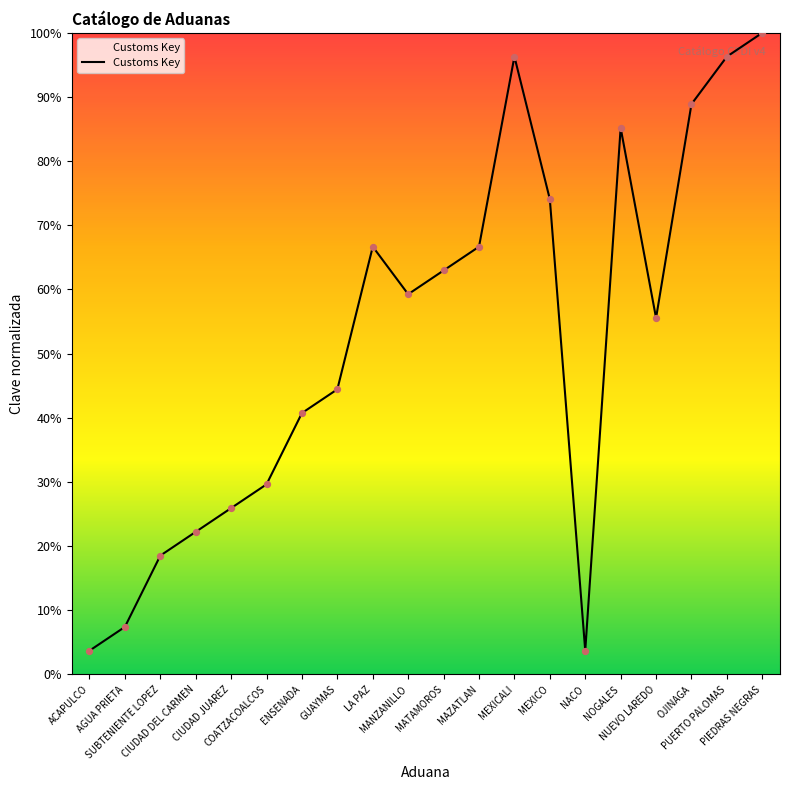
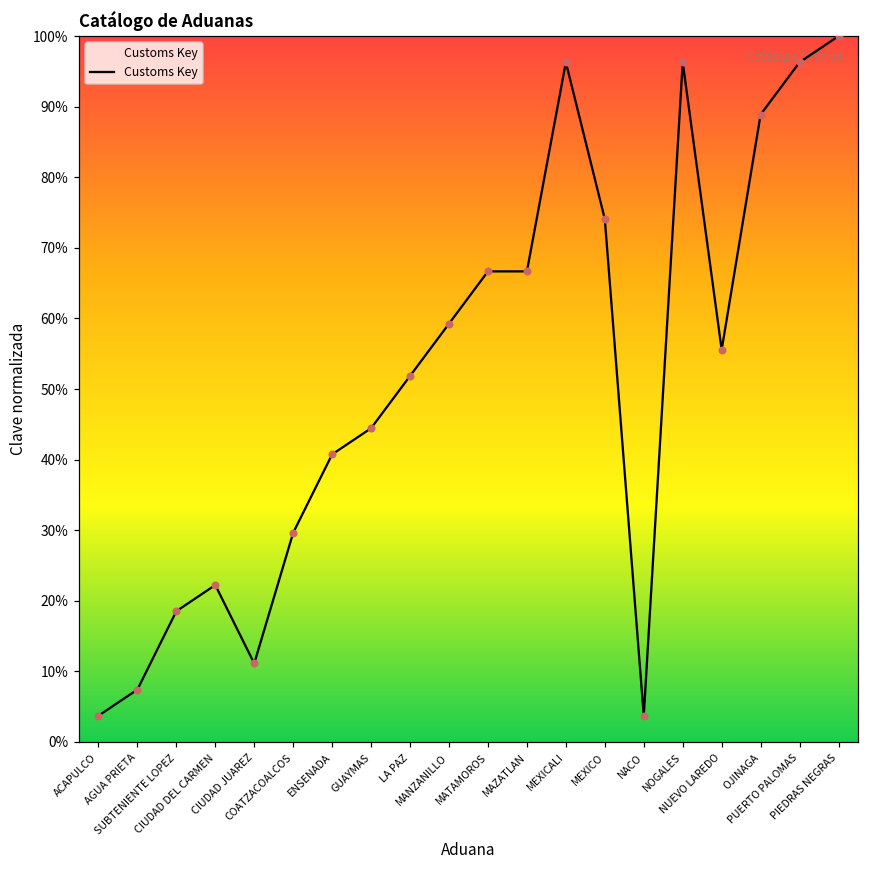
  {
    "ACAPULCO": "4%",
    "AGUA PRIETA": "7%",
    "SUBTENIENTE LOPEZ": "19%",
    "CIUDAD DEL CARMEN": "22%",
-   "CIUDAD JUAREZ": "26%",
+   "CIUDAD JUAREZ": "11%",
    "COATZACOALCOS": "30%",
    "ENSENADA": "41%",
    "GUAYMAS": "44%",
-   "LA PAZ": "67%",
+   "LA PAZ": "52%",
    "MANZANILLO": "59%",
-   "MATAMOROS": "63%",
+   "MATAMOROS": "67%",
    "MAZATLAN": "67%",
    "MEXICALI": "96%",
    "MEXICO": "74%",
    "NACO": "4%",
-   "NOGALES": "85%",
+   "NOGALES": "96%",
    "NUEVO LAREDO": "56%",
    "OJINAGA": "89%",
    "PUERTO PALOMAS": "96%",
    "PIEDRAS NEGRAS": "100%"
  }
